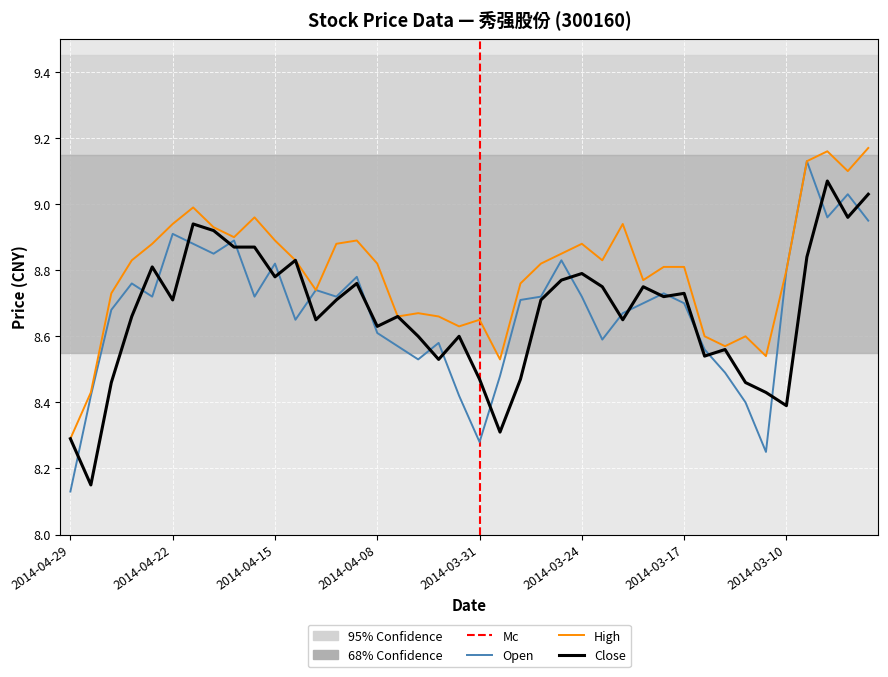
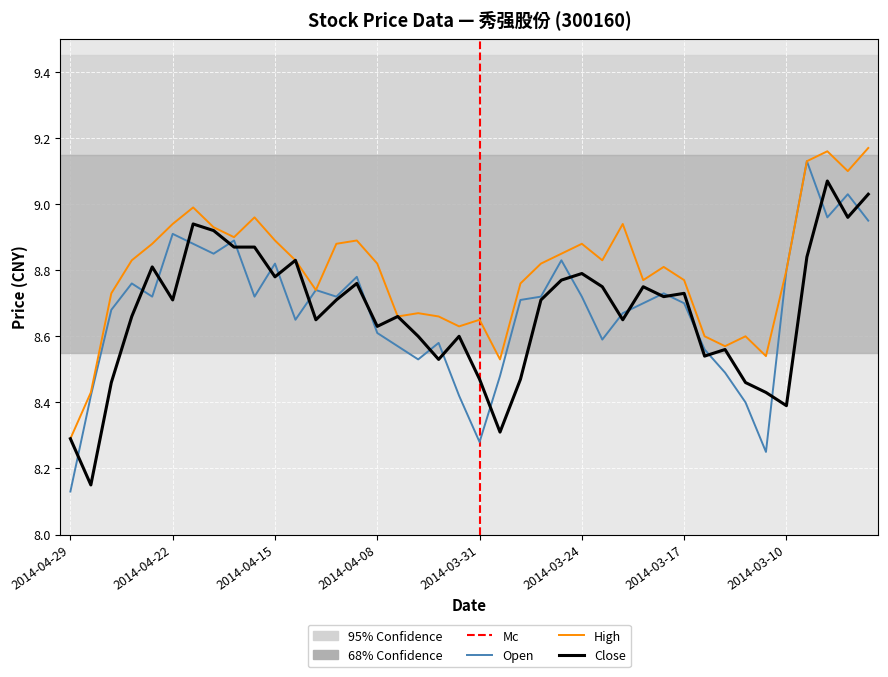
  {
    "Open": {
      "2014-04-29": 8.13,
      "2014-04-22": 8.91,
      "2014-04-15": 8.82,
      "2014-04-08": 8.61,
      "2014-03-31": 8.28,
      "2014-03-24": 8.72,
      "2014-03-17": 8.70
    },
    "High": {
      "2014-04-22": 8.94,
      "2014-04-15": 8.89,
      "2014-04-08": 8.82,
      "2014-03-31": 8.65,
      "2014-03-24": 8.88,
-     "2014-03-17": 8.81
+     "2014-03-17": 8.77
    },
    "Close": {
      "2014-04-22": 8.71,
      "2014-04-15": 8.78,
      "2014-04-08": 8.63,
      "2014-03-31": 8.47,
      "2014-03-24": 8.79,
      "2014-03-17": 8.73,
      "2014-03-10": 8.39
    }
  }
